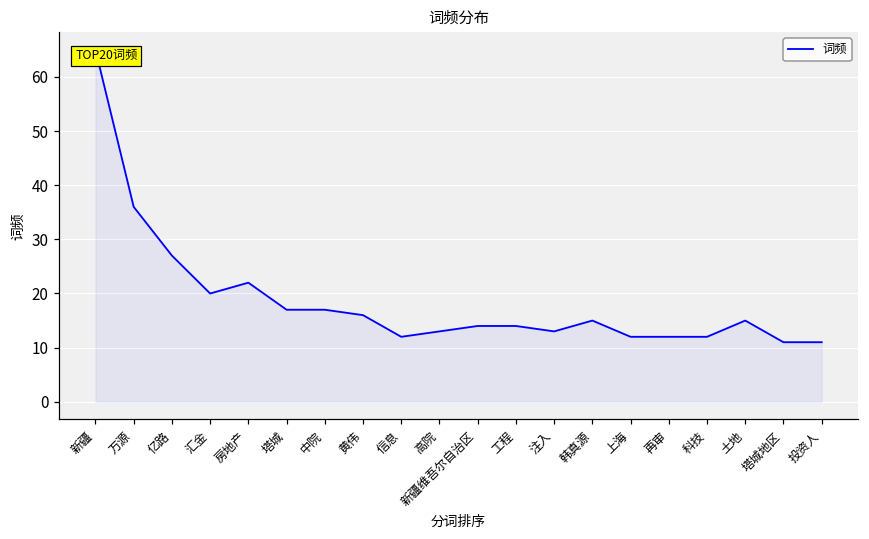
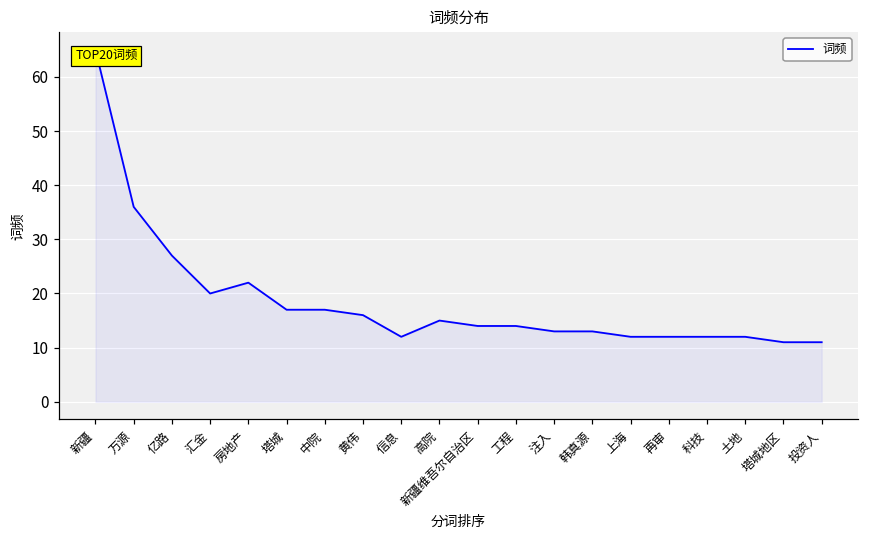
  {
    "万源": 36,
    "亿路": 27,
    "汇金": 20,
    "房地产": 22,
    "塔城": 17,
    "中院": 17,
    "黄伟": 16,
    "信息": 12,
-   "高院": 13,
+   "高院": 15,
    "新疆维吾尔自治区": 14,
    "工程": 14,
    "注入": 13,
-   "韩真源": 15,
+   "韩真源": 13,
    "上海": 12,
    "再审": 12,
    "科技": 12,
-   "土地": 15,
+   "土地": 12,
    "塔城地区": 11,
    "投资人": 11
  }
